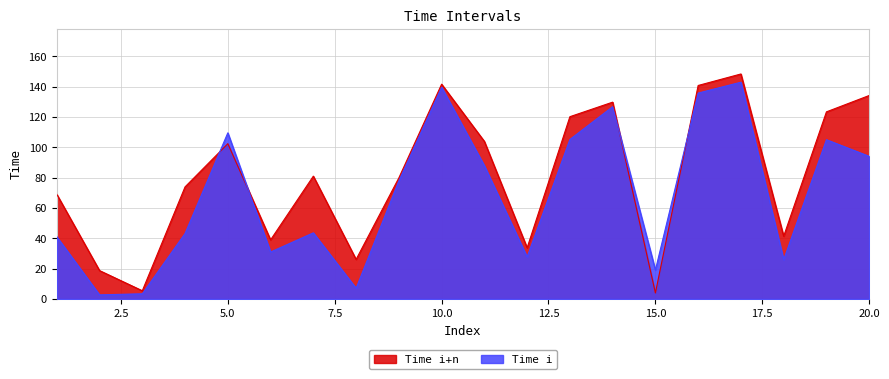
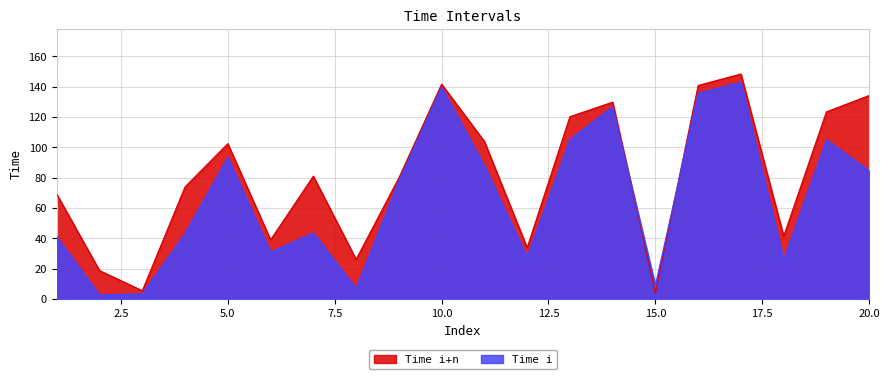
  {
    "Time i+n": {
      "5.0": 102,
      "10.0": 142,
      "15.0": 4,
      "20.0": 134
    },
    "Time i": {
-     "5.0": 109,
+     "5.0": 93,
      "10.0": 140,
-     "15.0": 19,
-     "20.0": 94
+     "15.0": 9,
+     "20.0": 85
    }
  }
